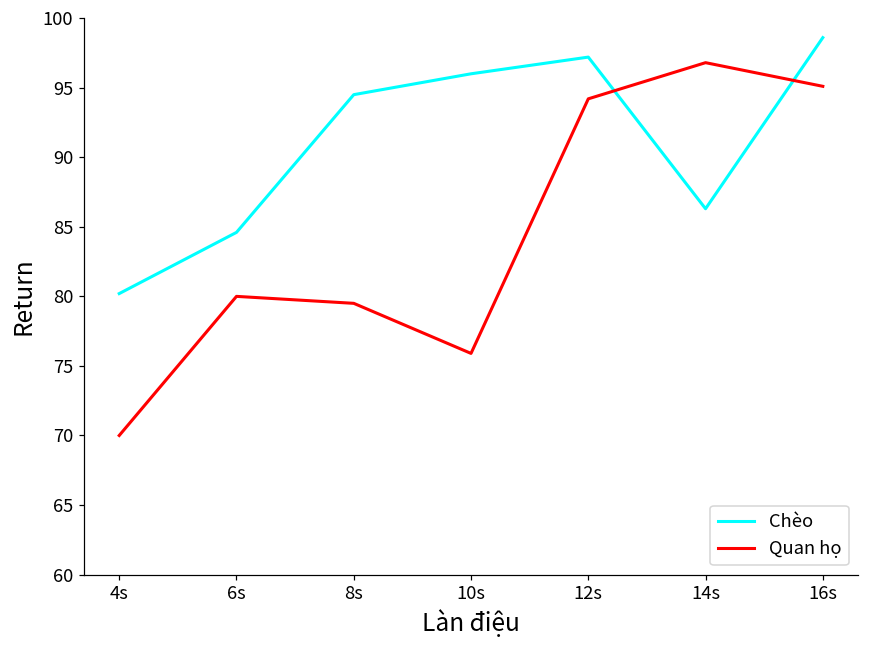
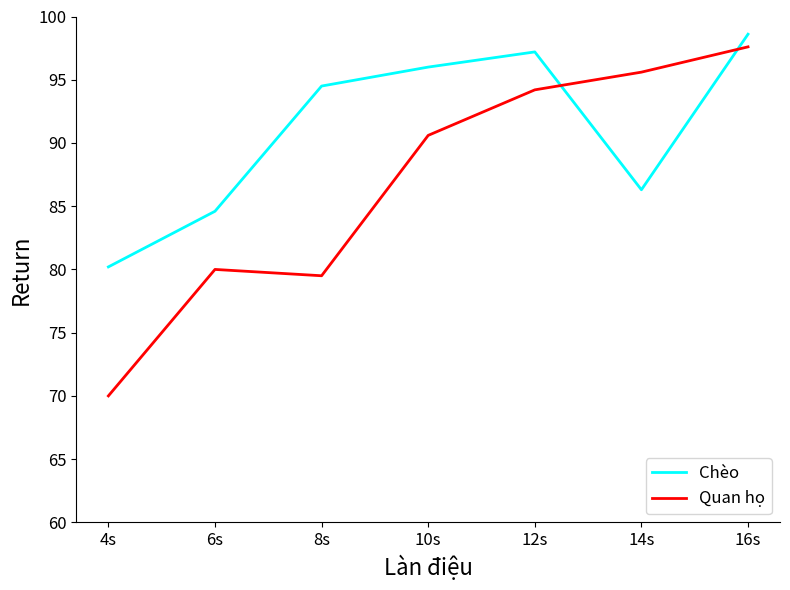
  {
    "Chèo": {
      "4s": 80.2,
      "6s": 84.6,
      "8s": 94.5,
      "10s": 96.0,
      "12s": 97.2,
      "14s": 86.3,
      "16s": 98.6
    },
    "Quan họ": {
      "4s": 70.0,
      "6s": 80.0,
      "8s": 79.5,
-     "10s": 75.9,
+     "10s": 90.6,
      "12s": 94.2,
-     "14s": 96.8,
-     "16s": 95.1
+     "14s": 95.6,
+     "16s": 97.6
    }
  }
